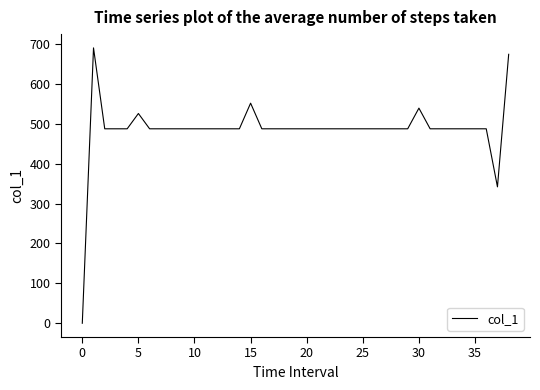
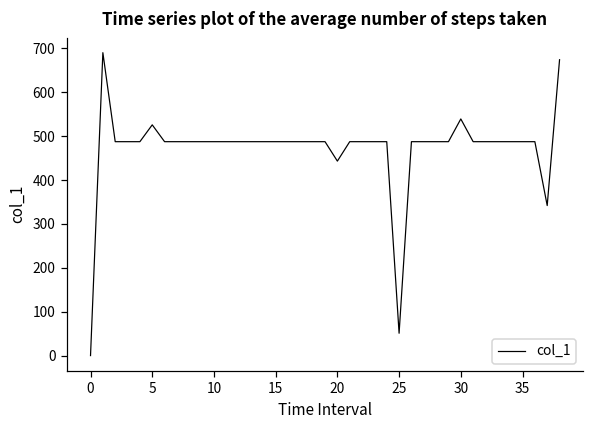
  {
    "0": 0,
    "5": 530,
    "10": 490,
-   "15": 550,
-   "20": 490,
-   "25": 490,
+   "15": 490,
+   "20": 440,
+   "25": 50,
    "30": 540,
    "35": 490
  }
